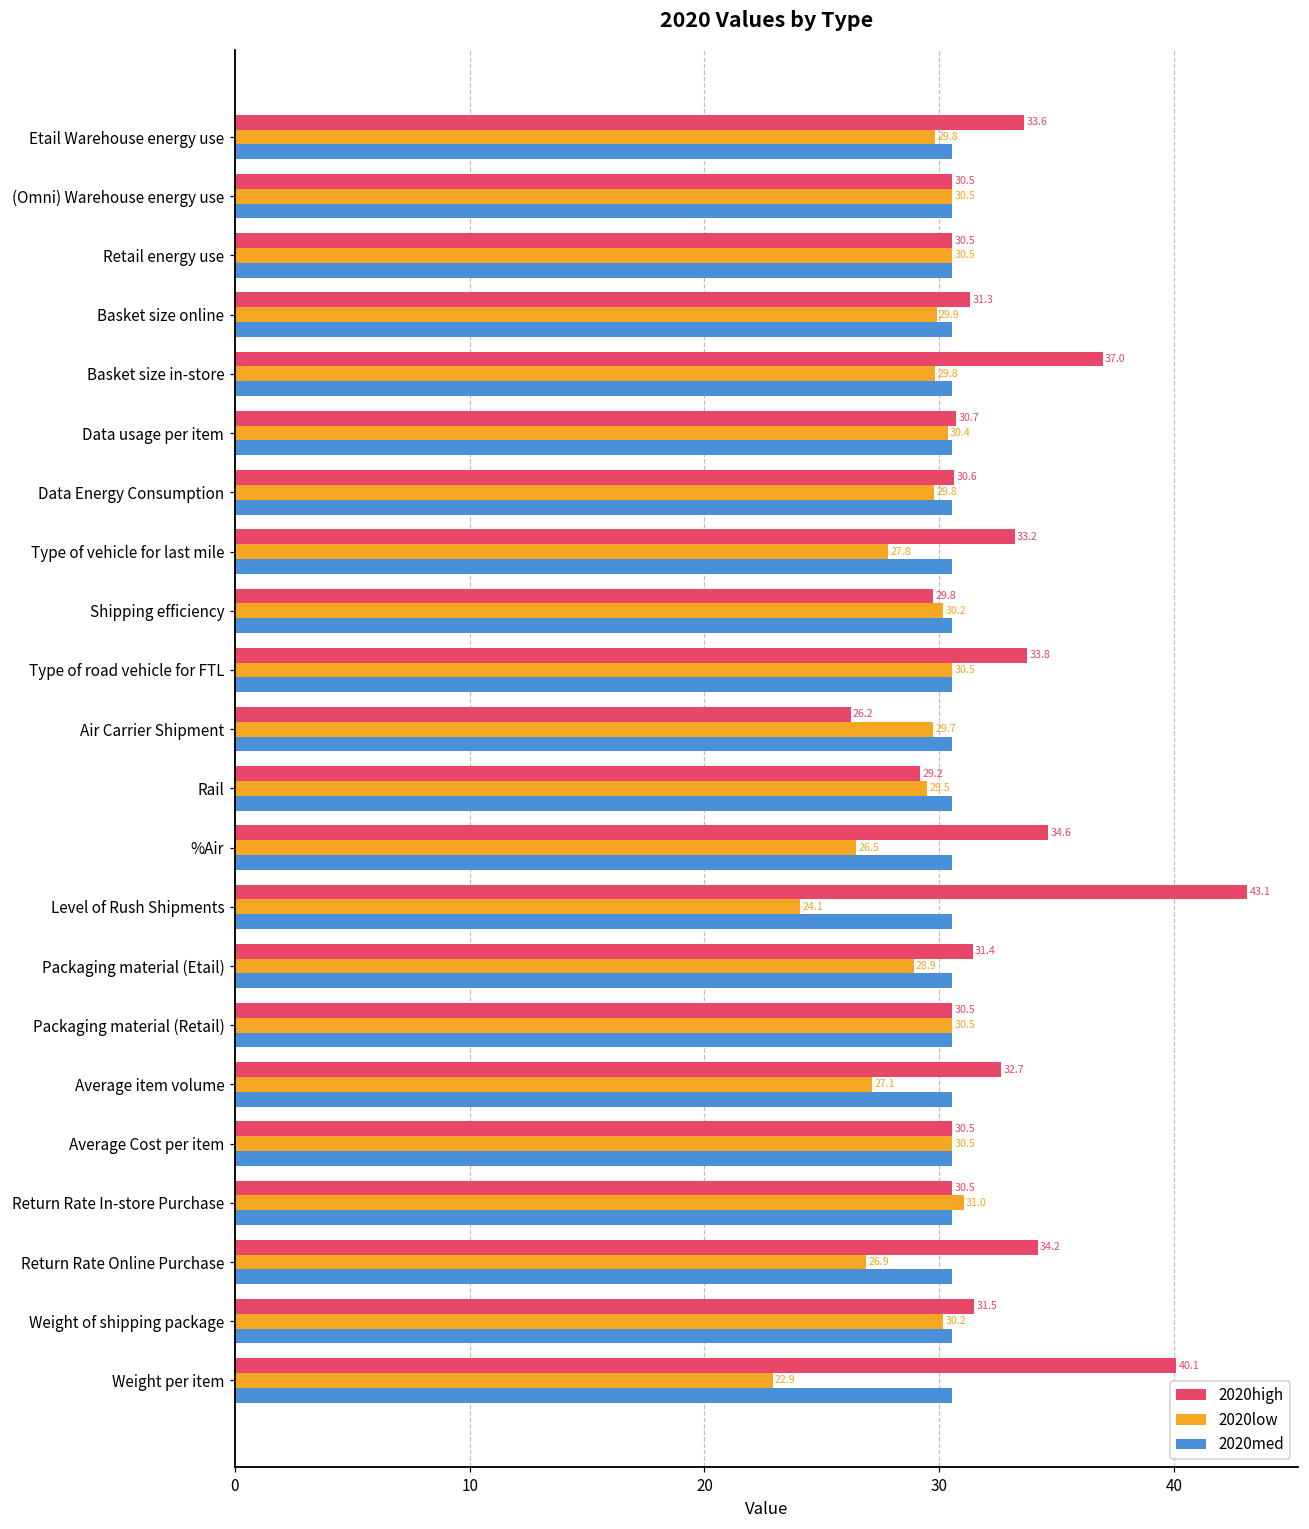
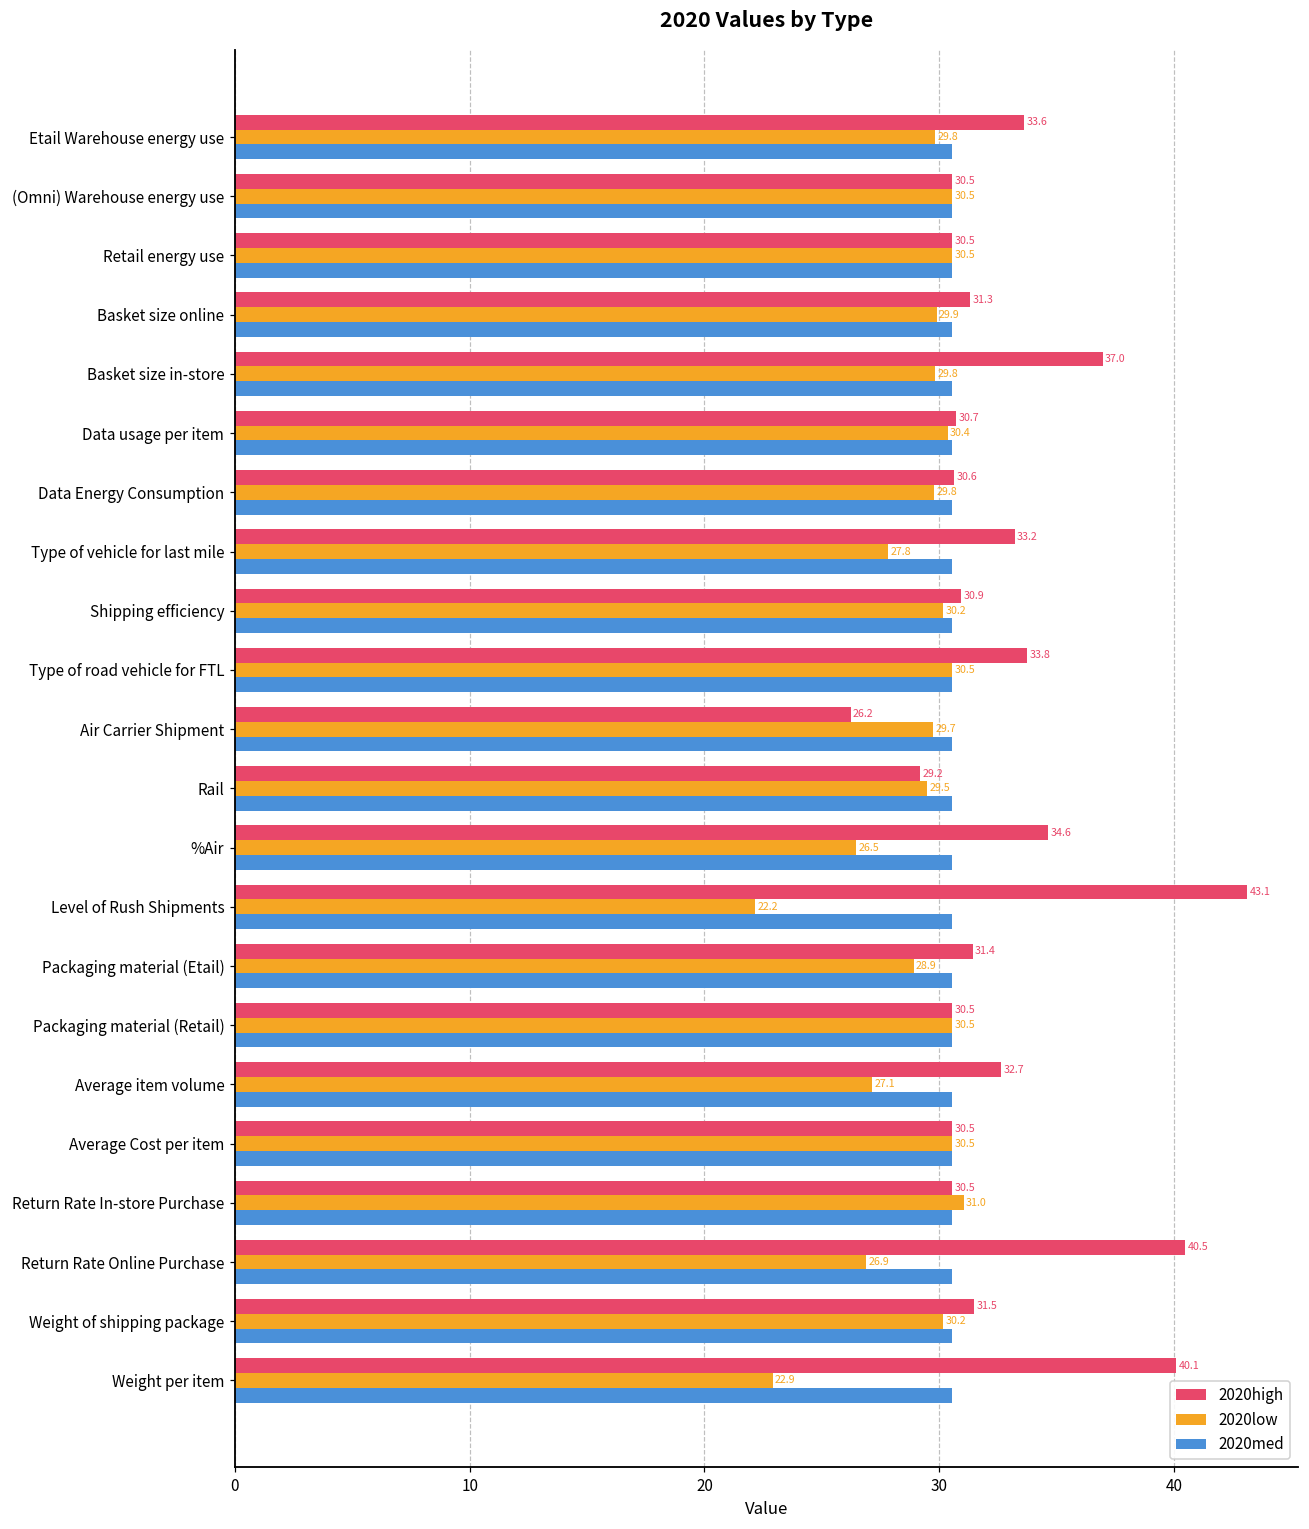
  {
    "2020high": {
      "Etail Warehouse energy use": 33.6,
      "(Omni) Warehouse energy use": 30.5,
      "Retail energy use": 30.5,
      "Basket size online": 31.3,
      "Basket size in-store": 37.0,
      "Data usage per item": 30.7,
      "Data Energy Consumption": 30.6,
      "Type of vehicle for last mile": 33.2,
-     "Shipping efficiency": 29.8,
+     "Shipping efficiency": 30.9,
      "Type of road vehicle for FTL": 33.8,
      "Air Carrier Shipment": 26.2,
      "Rail": 29.2,
      "%Air": 34.6,
      "Level of Rush Shipments": 43.1,
      "Packaging material (Etail)": 31.4,
      "Packaging material (Retail)": 30.5,
      "Average item volume": 32.7,
      "Average Cost per item": 30.5,
      "Return Rate In-store Purchase": 30.5,
-     "Return Rate Online Purchase": 34.2,
+     "Return Rate Online Purchase": 40.5,
      "Weight of shipping package": 31.5,
      "Weight per item": 40.1
    },
    "2020low": {
      "Etail Warehouse energy use": 29.8,
      "(Omni) Warehouse energy use": 30.5,
      "Retail energy use": 30.5,
      "Basket size online": 29.9,
      "Basket size in-store": 29.8,
      "Data usage per item": 30.4,
      "Data Energy Consumption": 29.8,
      "Type of vehicle for last mile": 27.8,
      "Shipping efficiency": 30.2,
      "Type of road vehicle for FTL": 30.5,
      "Air Carrier Shipment": 29.7,
      "Rail": 29.5,
      "%Air": 26.5,
-     "Level of Rush Shipments": 24.1,
+     "Level of Rush Shipments": 22.2,
      "Packaging material (Etail)": 28.9,
      "Packaging material (Retail)": 30.5,
      "Average item volume": 27.1,
      "Average Cost per item": 30.5,
      "Return Rate In-store Purchase": 31.0,
      "Return Rate Online Purchase": 26.9,
      "Weight of shipping package": 30.2,
      "Weight per item": 22.9
    },
    "2020med": {
      "Basket size online": 30.5,
      "Basket size in-store": 30.5,
      "Data usage per item": 30.5,
      "Data Energy Consumption": 30.5,
      "Type of vehicle for last mile": 30.5,
      "Shipping efficiency": 30.5,
      "Air Carrier Shipment": 30.5,
      "Rail": 30.5,
      "%Air": 30.5,
      "Level of Rush Shipments": 30.5,
      "Return Rate Online Purchase": 30.5,
      "Weight of shipping package": 30.5,
      "Weight per item": 30.5
    }
  }
